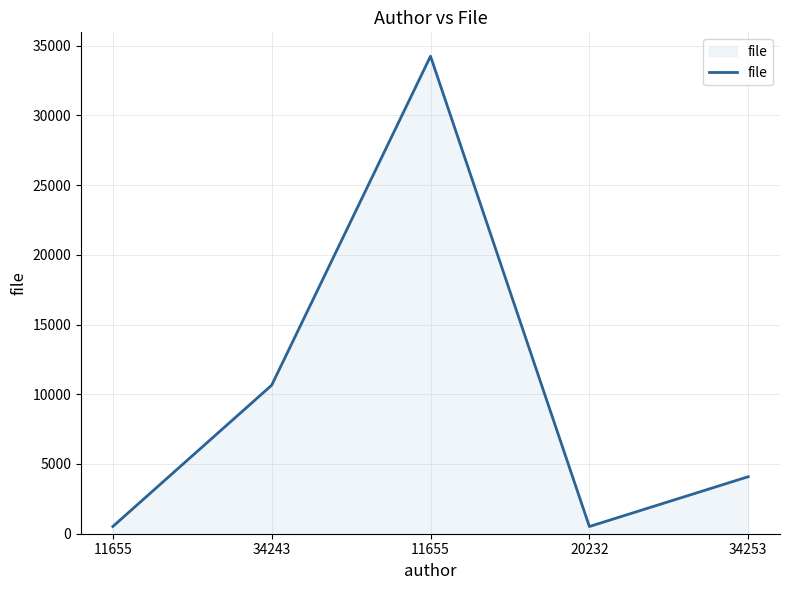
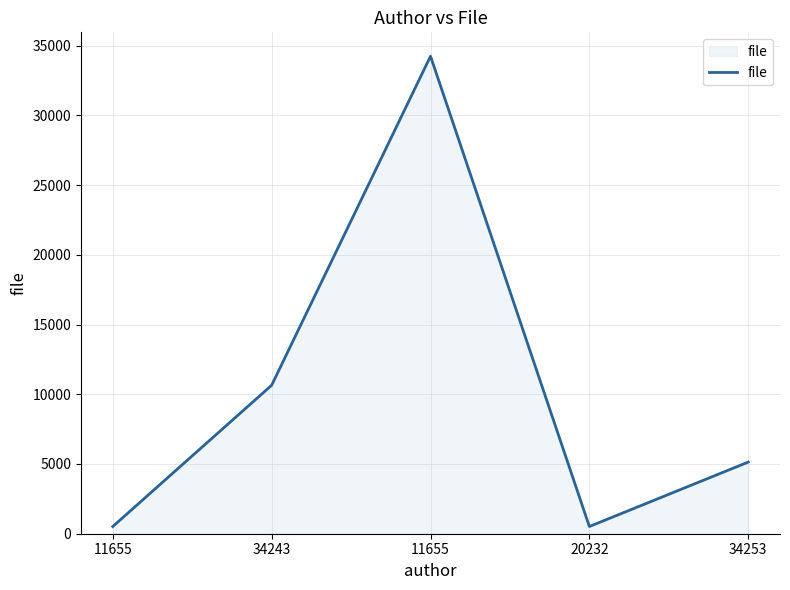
  {
    "34243": 10600,
    "20232": 500,
-   "34253": 4100
+   "34253": 5100
  }
